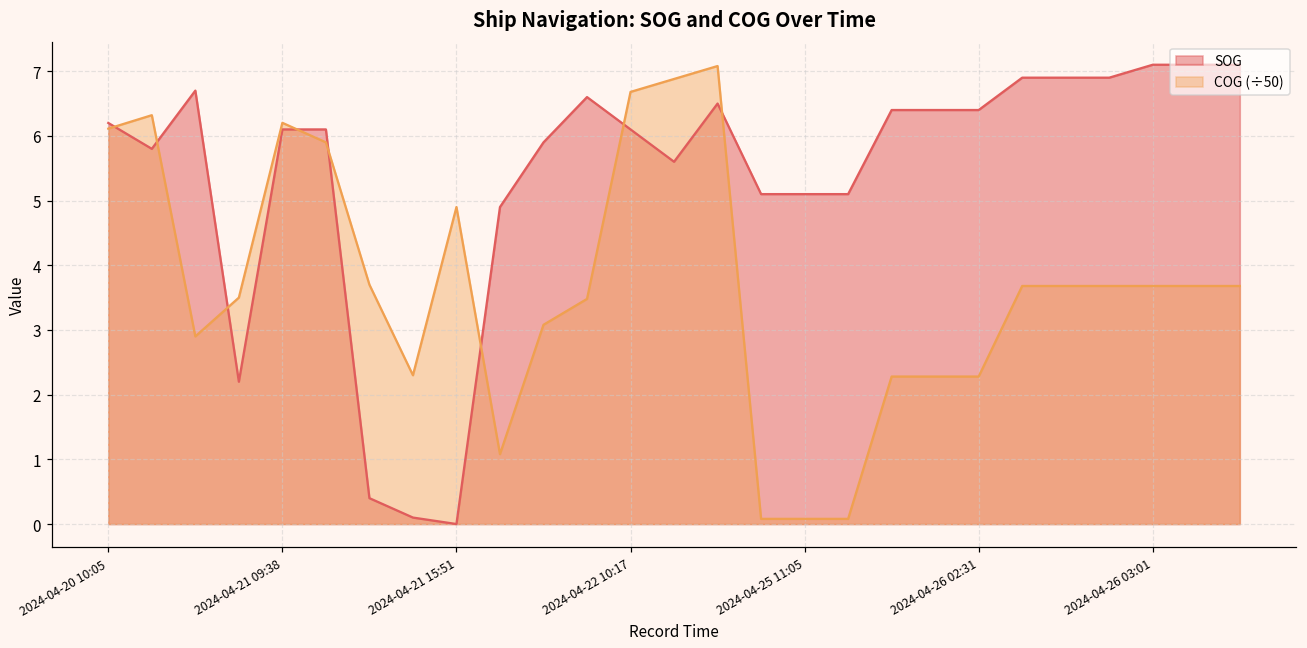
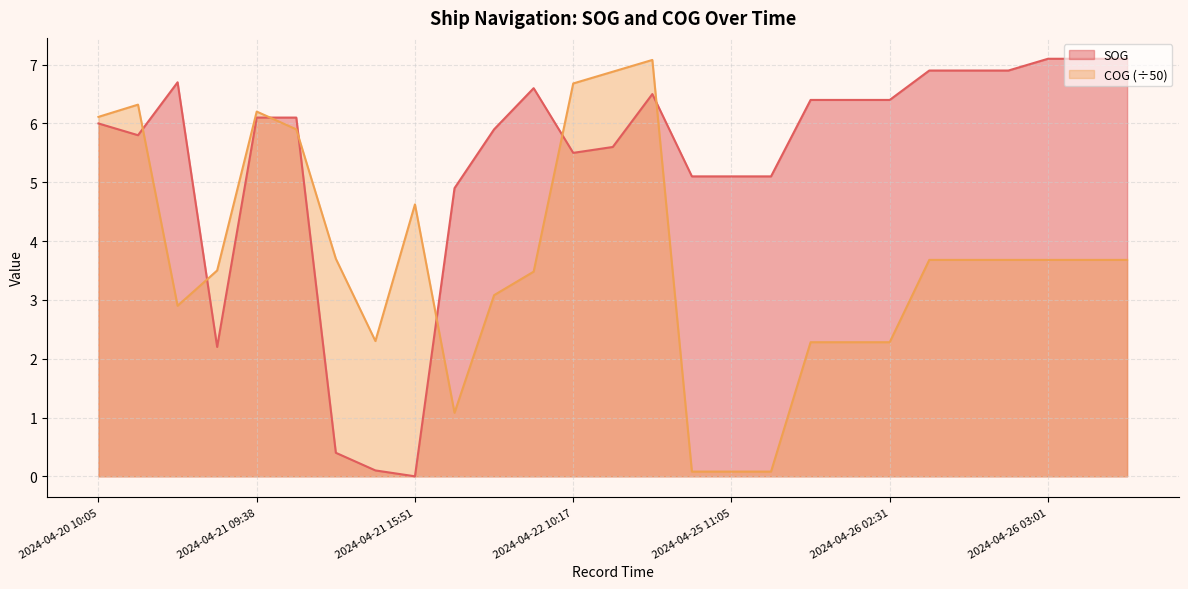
  {
    "SOG": {
-     "2024-04-20 10:05": 6.2,
+     "2024-04-20 10:05": 6.0,
      "2024-04-21 09:38": 6.1,
      "2024-04-21 15:51": 0.0,
-     "2024-04-22 10:17": 6.1
+     "2024-04-22 10:17": 5.5
    },
    "COG (÷50)": {
      "2024-04-20 10:05": 6.1,
      "2024-04-21 09:38": 6.2,
-     "2024-04-21 15:51": 4.9,
+     "2024-04-21 15:51": 4.6,
      "2024-04-22 10:17": 6.7
    }
  }
